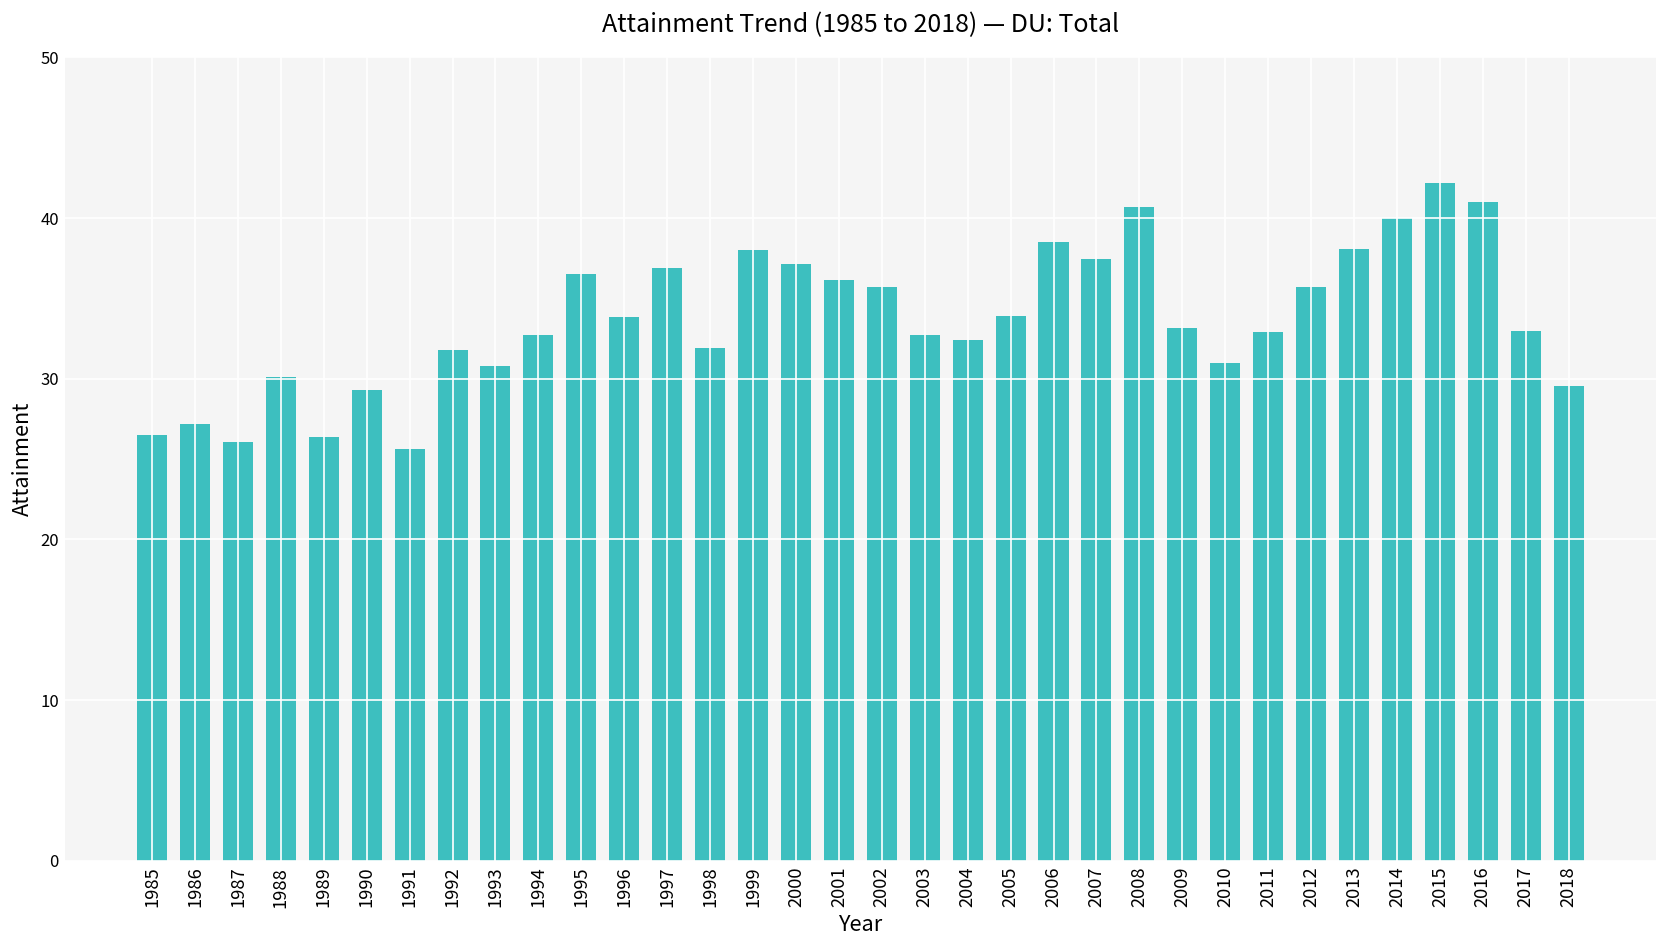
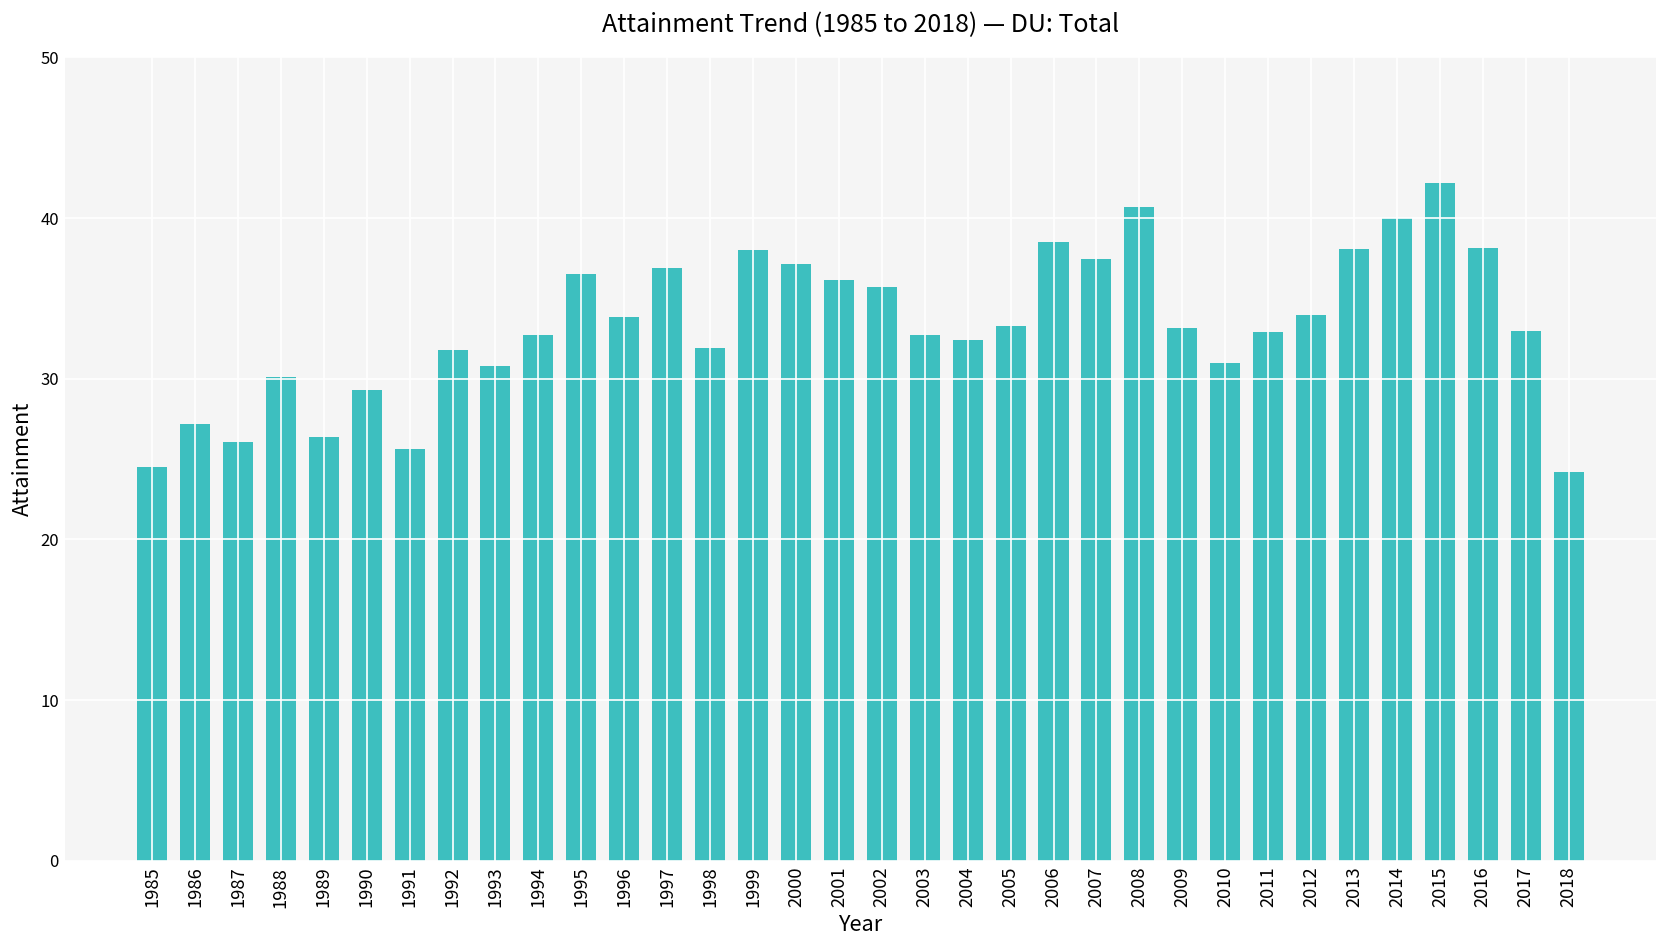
  {
-   "1985": 26.5,
+   "1985": 24.5,
    "1986": 27.2,
    "1987": 26.1,
    "1988": 30.1,
    "1989": 26.4,
    "1990": 29.3,
    "1991": 25.6,
    "1992": 31.8,
    "1993": 30.8,
    "1994": 32.7,
    "1995": 36.5,
    "1996": 33.9,
    "1997": 36.9,
    "1998": 31.9,
    "1999": 38.0,
    "2000": 37.2,
    "2001": 36.2,
    "2002": 35.7,
    "2003": 32.7,
    "2004": 32.4,
-   "2005": 33.9,
+   "2005": 33.3,
    "2006": 38.5,
    "2007": 37.4,
    "2008": 40.7,
    "2009": 33.2,
    "2010": 31.0,
    "2011": 32.9,
-   "2012": 35.7,
+   "2012": 33.9,
    "2013": 38.1,
    "2014": 40.0,
    "2015": 42.2,
-   "2016": 41.0,
+   "2016": 38.2,
    "2017": 33.0,
-   "2018": 29.6
+   "2018": 24.2
  }
